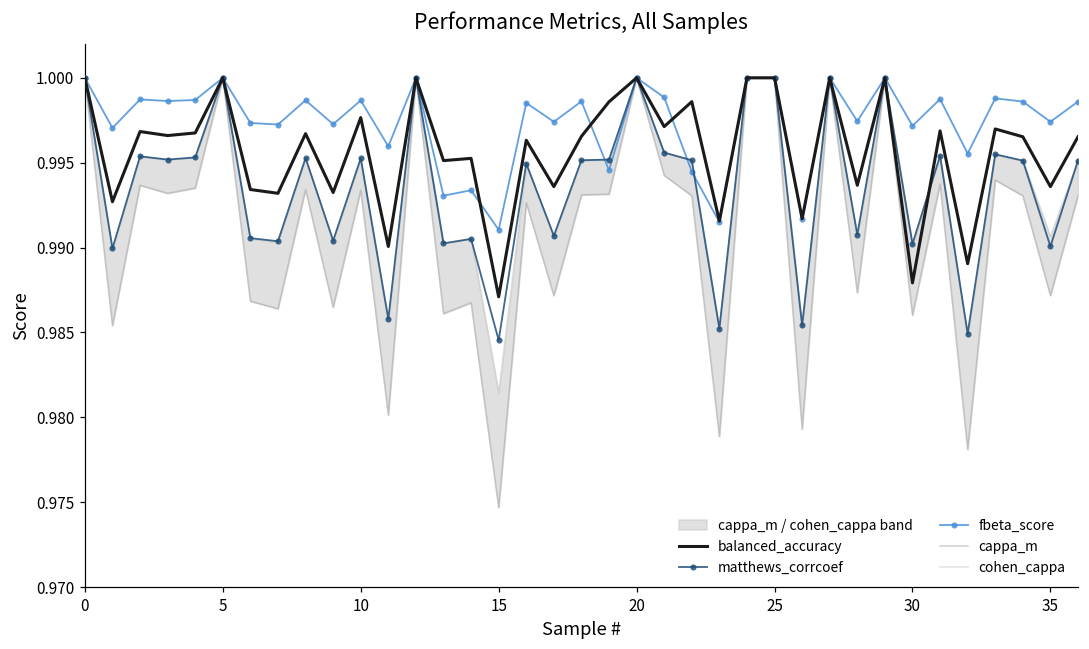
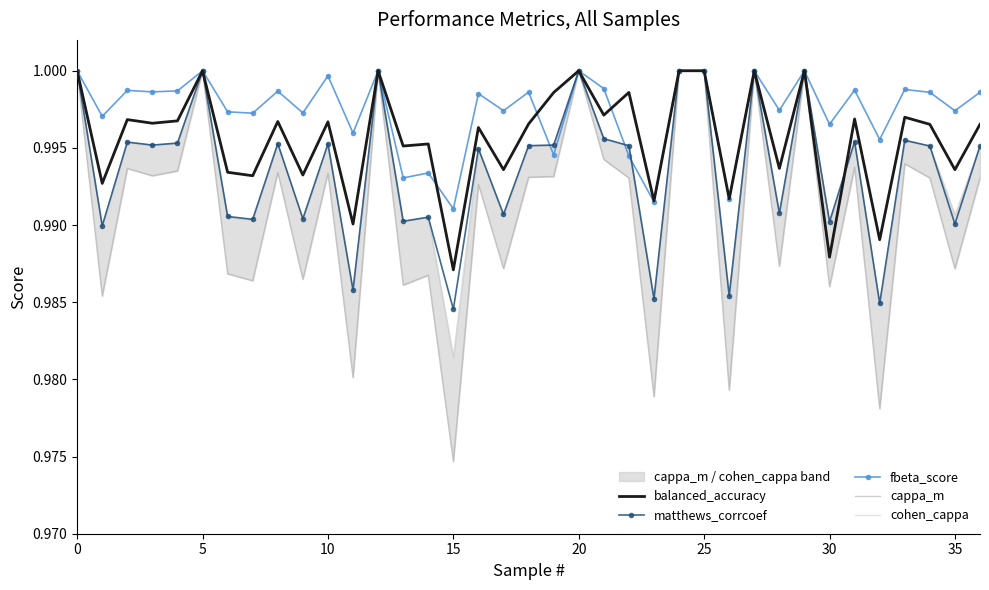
  {
    "balanced_accuracy": {
-     "10": 0.9977,
+     "10": 0.9967,
      "15": 0.9871,
      "30": 0.9879,
      "35": 0.9936
    },
    "matthews_corrcoef": {
      "15": 0.9845,
      "35": 0.9901
    },
    "fbeta_score": {
-     "10": 0.9987,
+     "10": 0.9997,
      "15": 0.9910,
-     "30": 0.9972,
+     "30": 0.9965,
      "35": 0.9974
    }
  }
